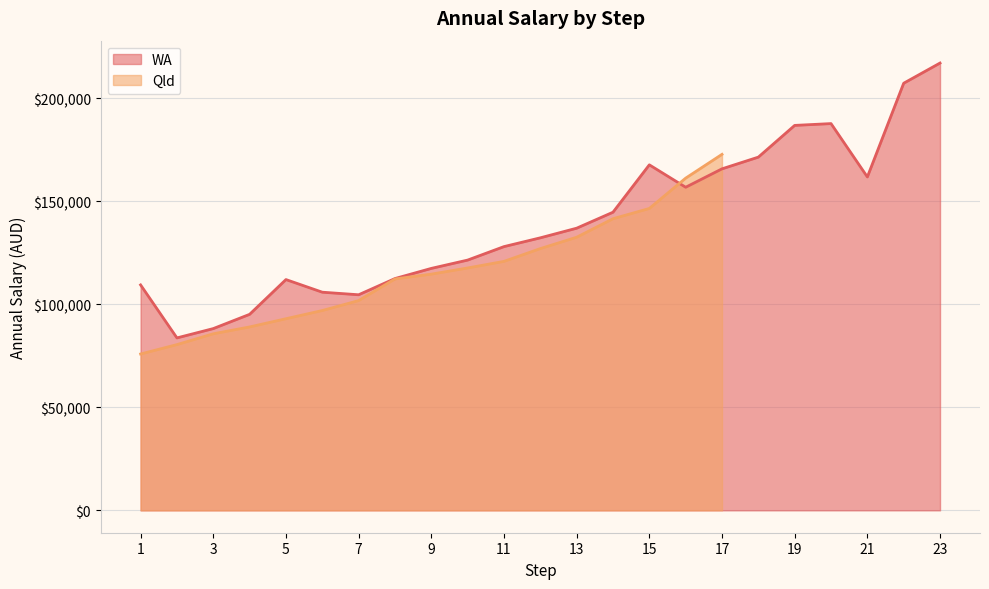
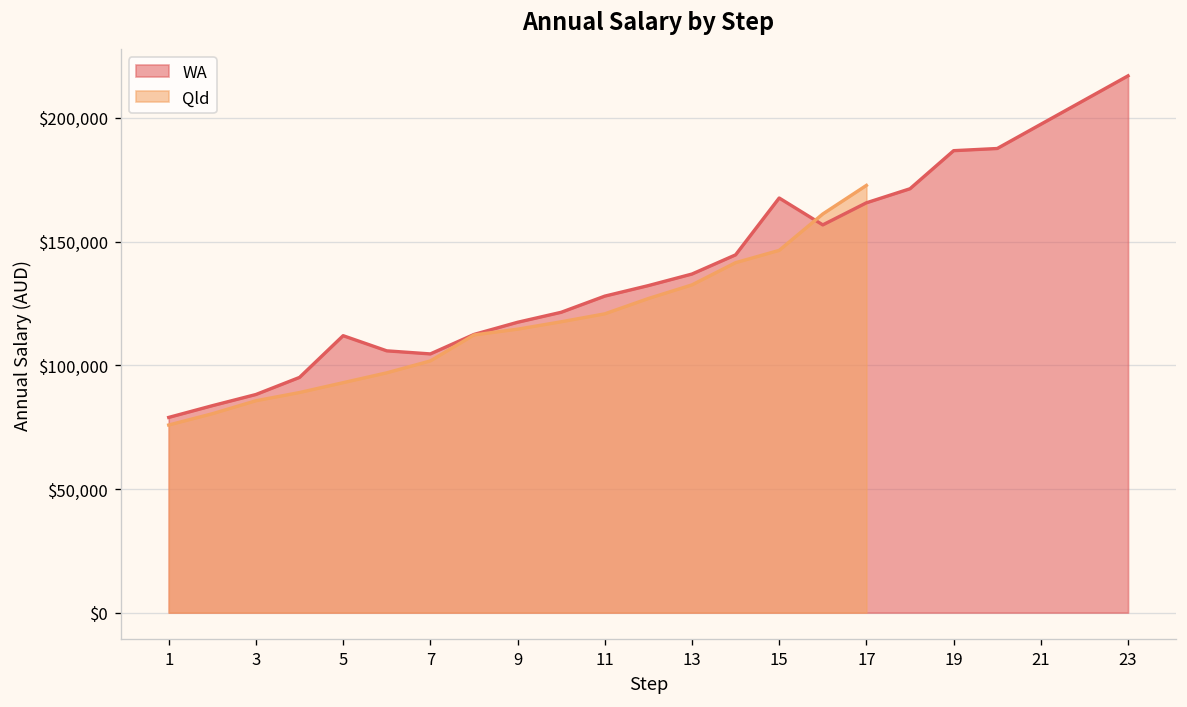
  {
    "WA": {
-     "1": "$109,000",
+     "1": "$79,000",
      "3": "$88,000",
      "5": "$112,000",
      "7": "$105,000",
      "9": "$117,000",
      "11": "$128,000",
      "13": "$137,000",
      "15": "$168,000",
      "17": "$166,000",
      "19": "$187,000",
-     "21": "$162,000",
+     "21": "$197,000",
      "23": "$217,000"
    },
    "Qld": {
      "1": "$76,000",
      "3": "$86,000",
      "5": "$93,000",
      "7": "$102,000",
      "9": "$115,000",
      "11": "$121,000",
      "13": "$132,000",
      "15": "$146,000",
      "17": "$173,000"
    }
  }
